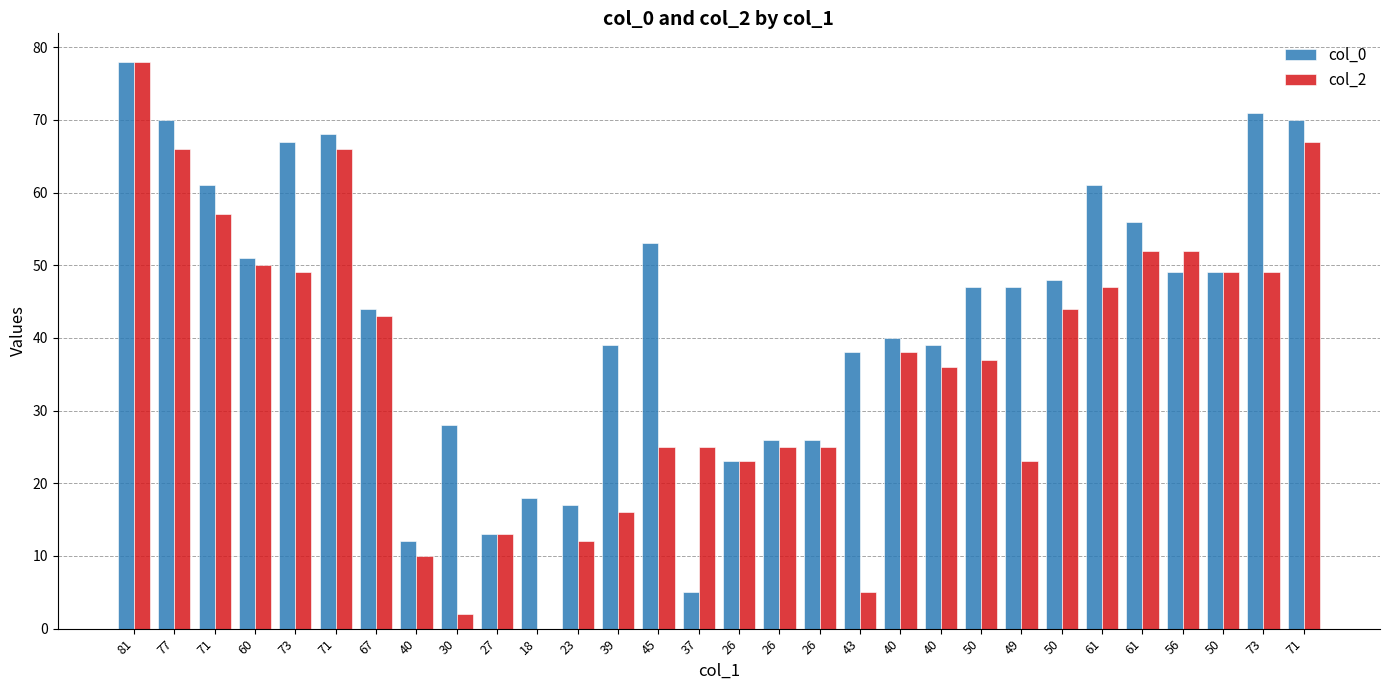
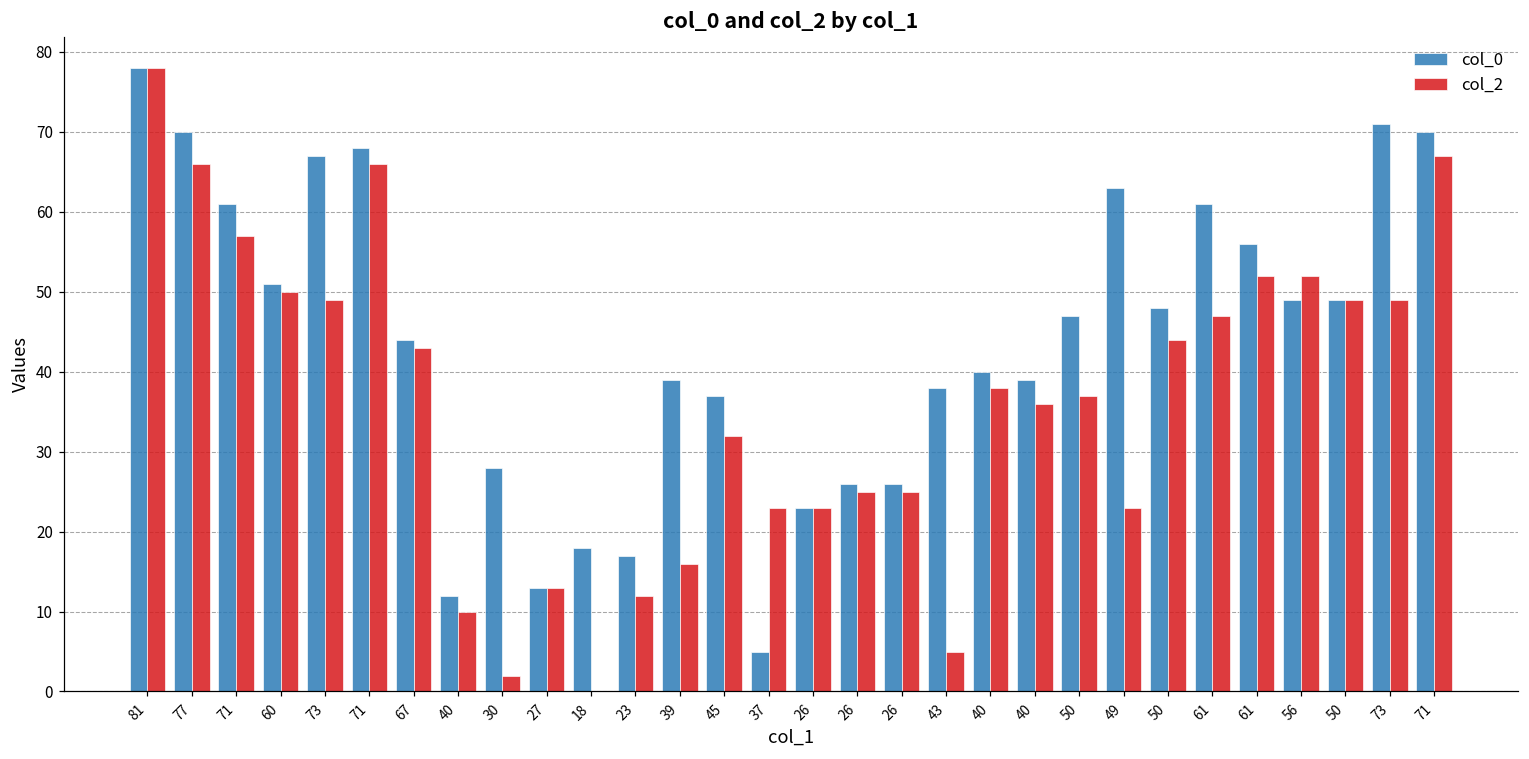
  {
    "col_0": {
      "81": 78,
      "77": 70,
      "60": 51,
      "67": 44,
      "30": 28,
      "27": 13,
      "18": 18,
      "23": 17,
      "39": 39,
-     "45": 53,
+     "45": 37,
      "37": 5,
      "43": 38,
-     "49": 47,
+     "49": 63,
      "56": 49
    },
    "col_2": {
      "81": 78,
      "77": 66,
      "60": 50,
      "67": 43,
      "30": 2,
      "27": 13,
      "18": 0,
      "23": 12,
      "39": 16,
-     "45": 25,
-     "37": 25,
+     "45": 32,
+     "37": 23,
      "43": 5,
      "49": 23,
      "56": 52
    }
  }
